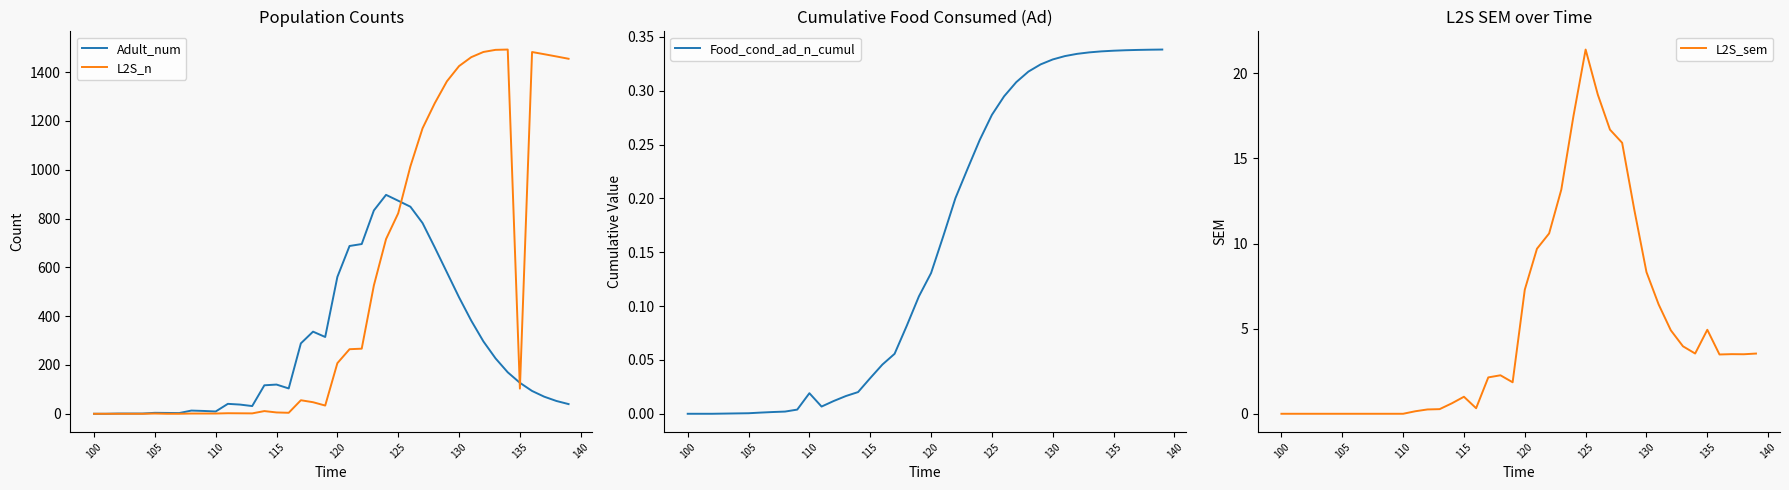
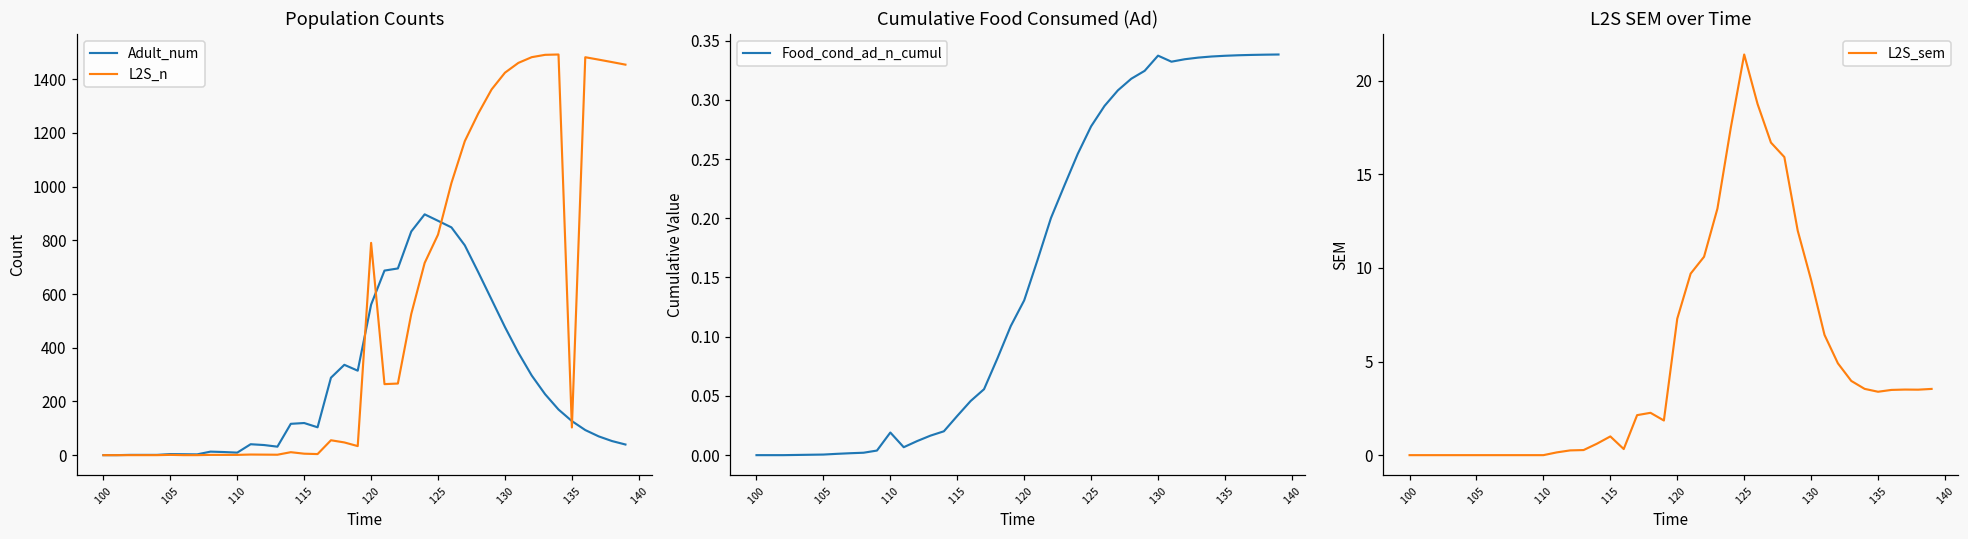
  {
    "Population Counts": {
      "Adult_num": {
        "115": 120,
        "120": 560,
        "125": 870,
        "130": 480,
        "135": 130
      },
      "L2S_n": {
        "115": 10,
-       "120": 210,
+       "120": 790,
        "125": 820,
        "130": 1420,
        "135": 100
      }
    },
    "Cumulative Food Consumed (Ad)": {
      "100": 0.000,
      "105": 0.000,
      "110": 0.019,
      "115": 0.033,
      "120": 0.131,
      "125": 0.278,
-     "130": 0.329,
+     "130": 0.337,
      "135": 0.337
    },
    "L2S SEM over Time": {
      "100": 0.0,
      "105": 0.0,
      "110": 0.0,
      "115": 1.0,
      "120": 7.3,
      "125": 21.4,
-     "130": 8.3,
-     "135": 4.9
+     "130": 9.4,
+     "135": 3.4
    }
  }
